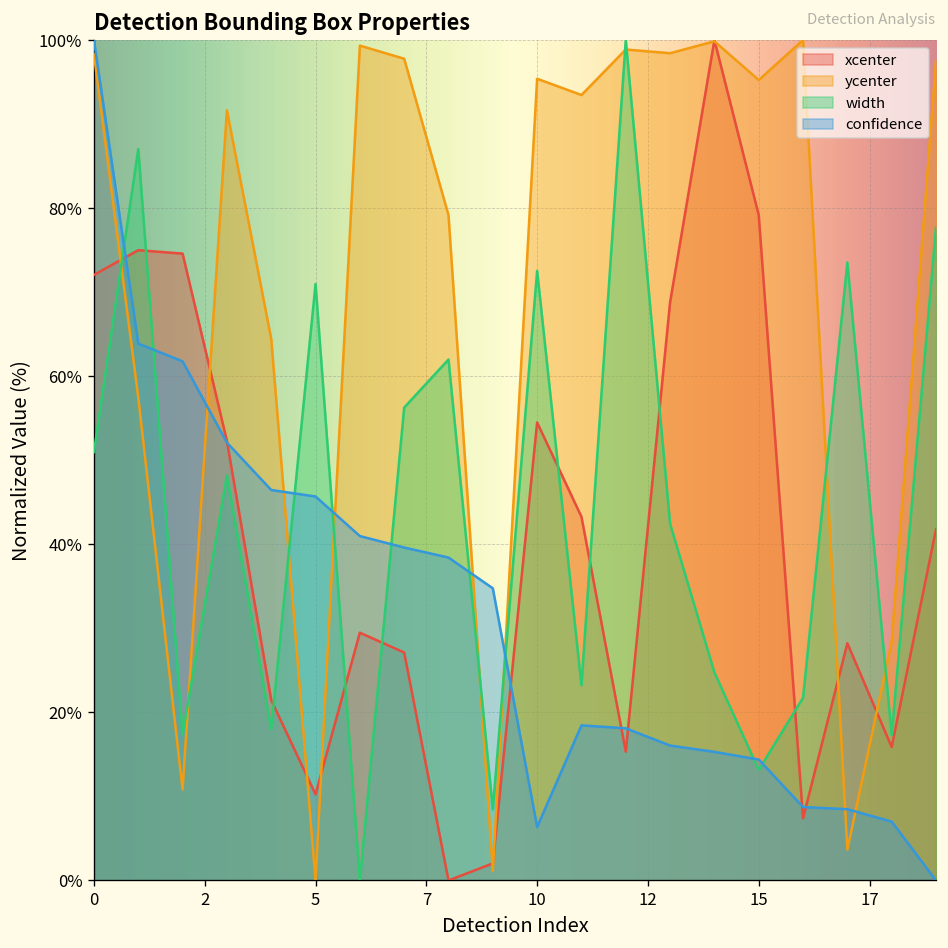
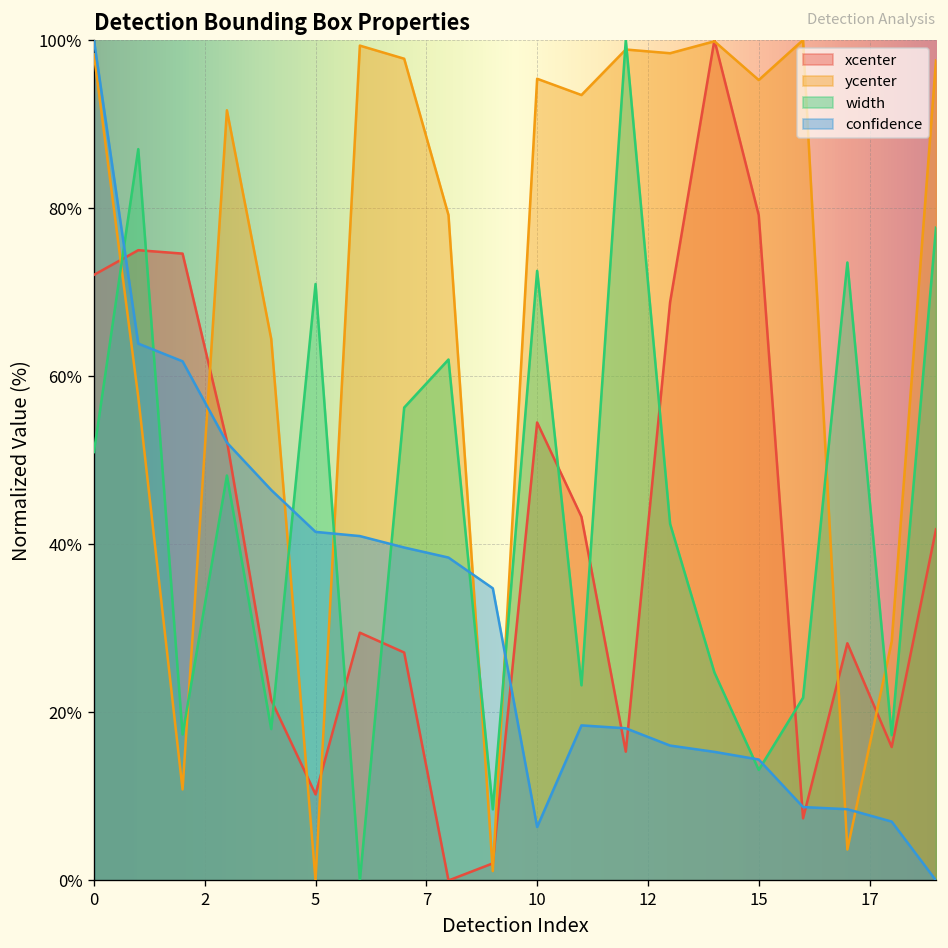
  {
    "width": {
      "0": "51%",
      "5": "71%",
      "10": "73%",
      "15": "13%"
    },
    "confidence": {
      "0": "100%",
-     "5": "46%",
+     "5": "41%",
      "10": "6%",
      "15": "14%"
    }
  }
